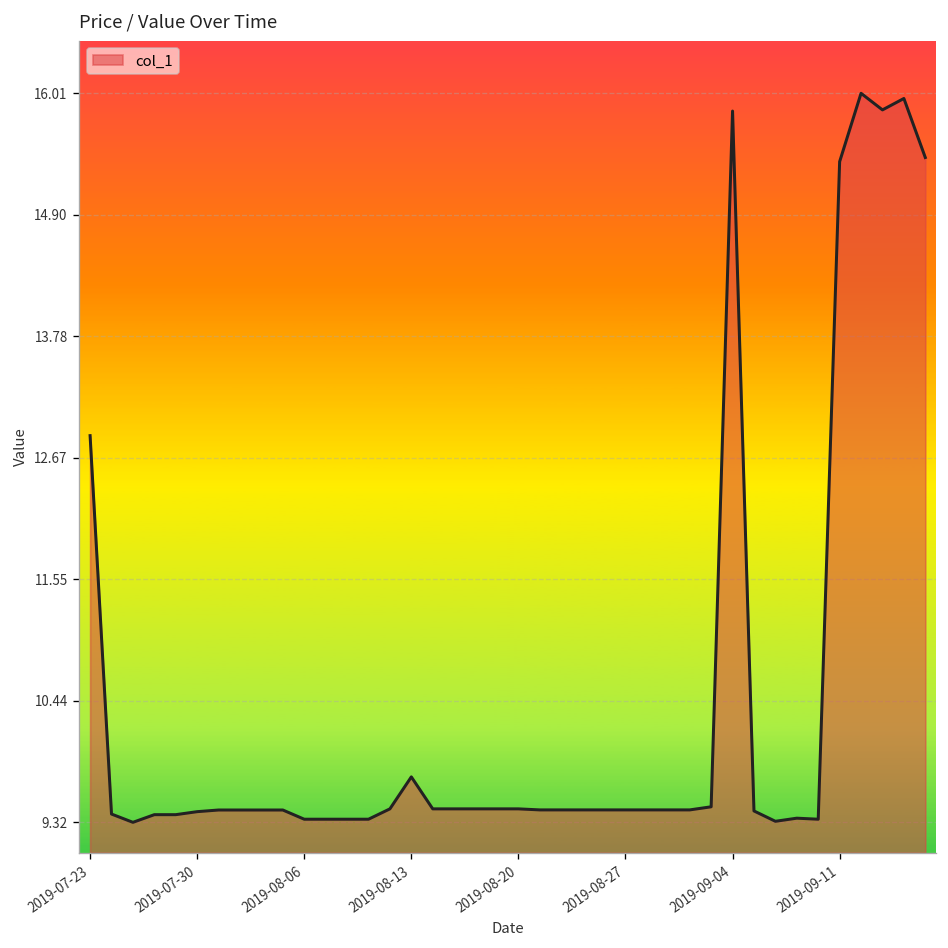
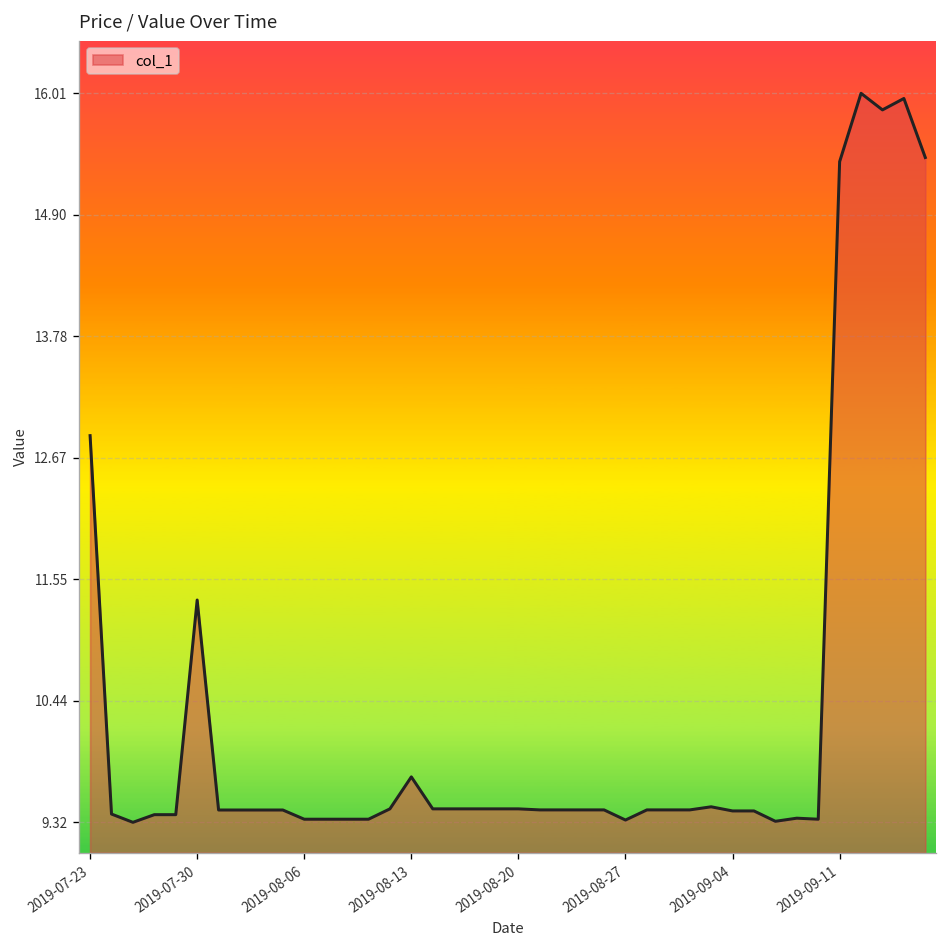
  {
    "2019-07-23": 12.9,
-   "2019-07-30": 9.4,
+   "2019-07-30": 11.4,
    "2019-08-06": 9.4,
    "2019-08-13": 9.7,
    "2019-08-20": 9.4,
-   "2019-08-27": 9.4,
-   "2019-09-04": 15.8,
+   "2019-08-27": 9.3,
+   "2019-09-04": 9.4,
    "2019-09-11": 15.4
  }
